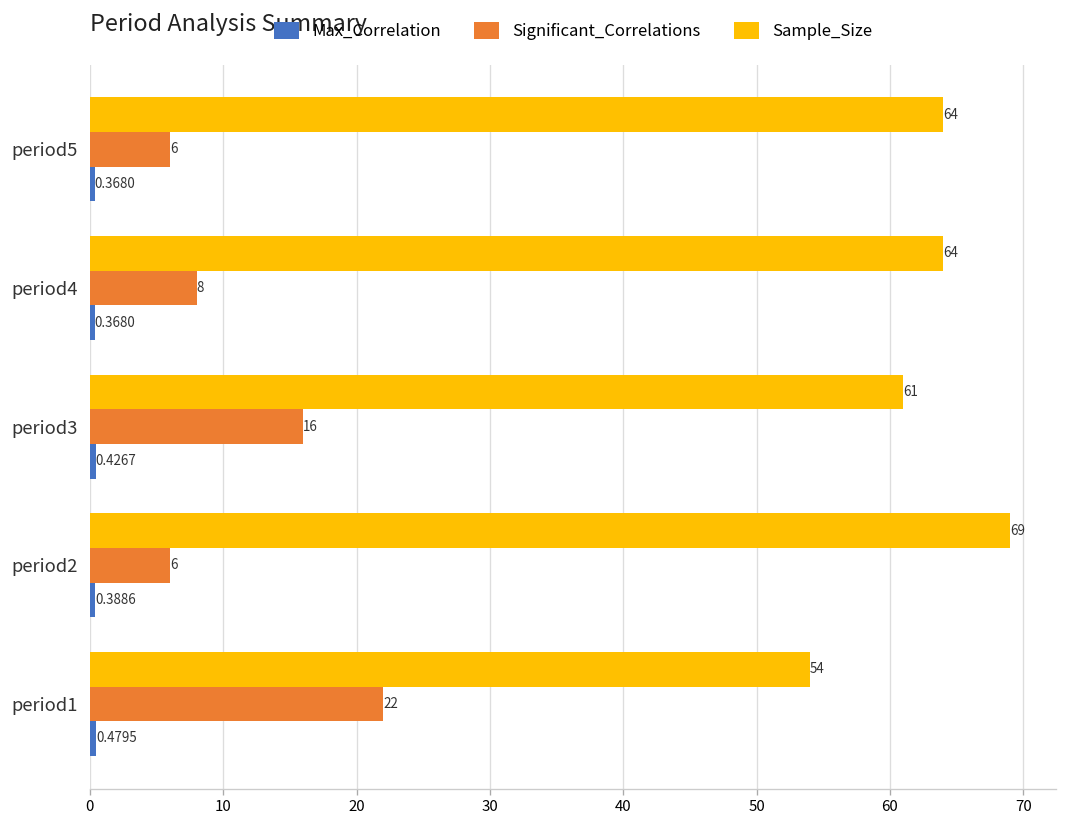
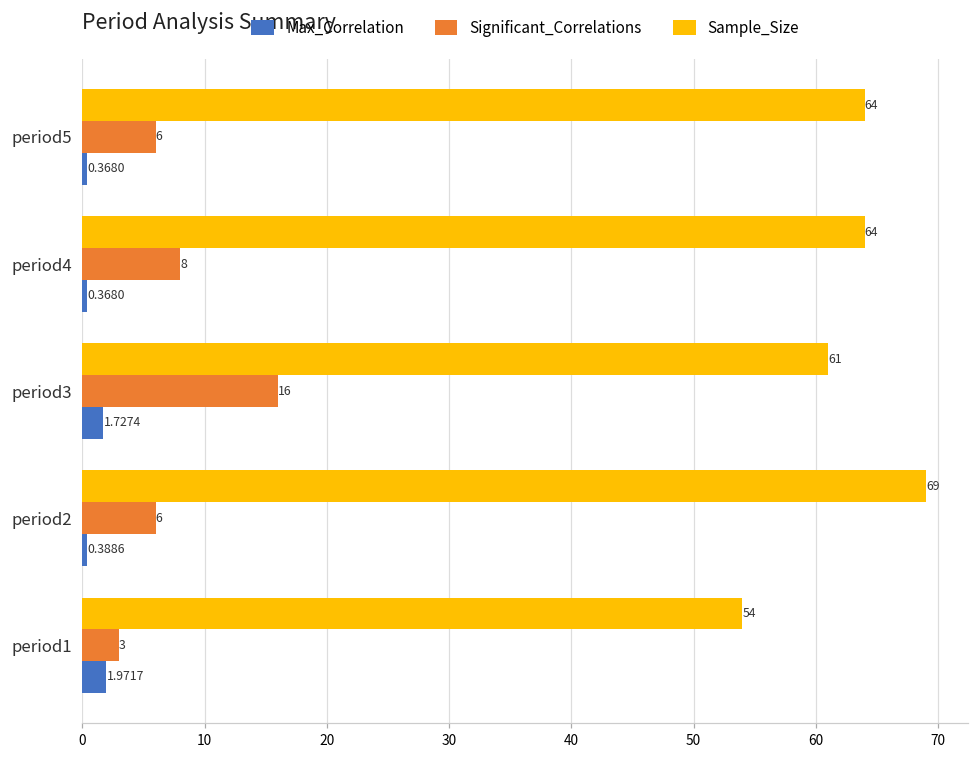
  {
    "Max_Correlation": {
      "period5": 0.3680,
      "period4": 0.3680,
-     "period3": 0.4267,
+     "period3": 1.7274,
      "period2": 0.3886,
-     "period1": 0.4795
+     "period1": 1.9717
    },
    "Significant_Correlations": {
      "period5": 6,
      "period4": 8,
      "period3": 16,
      "period2": 6,
-     "period1": 22
+     "period1": 3
    },
    "Sample_Size": {
      "period5": 64,
      "period4": 64,
      "period3": 61,
      "period2": 69,
      "period1": 54
    }
  }
